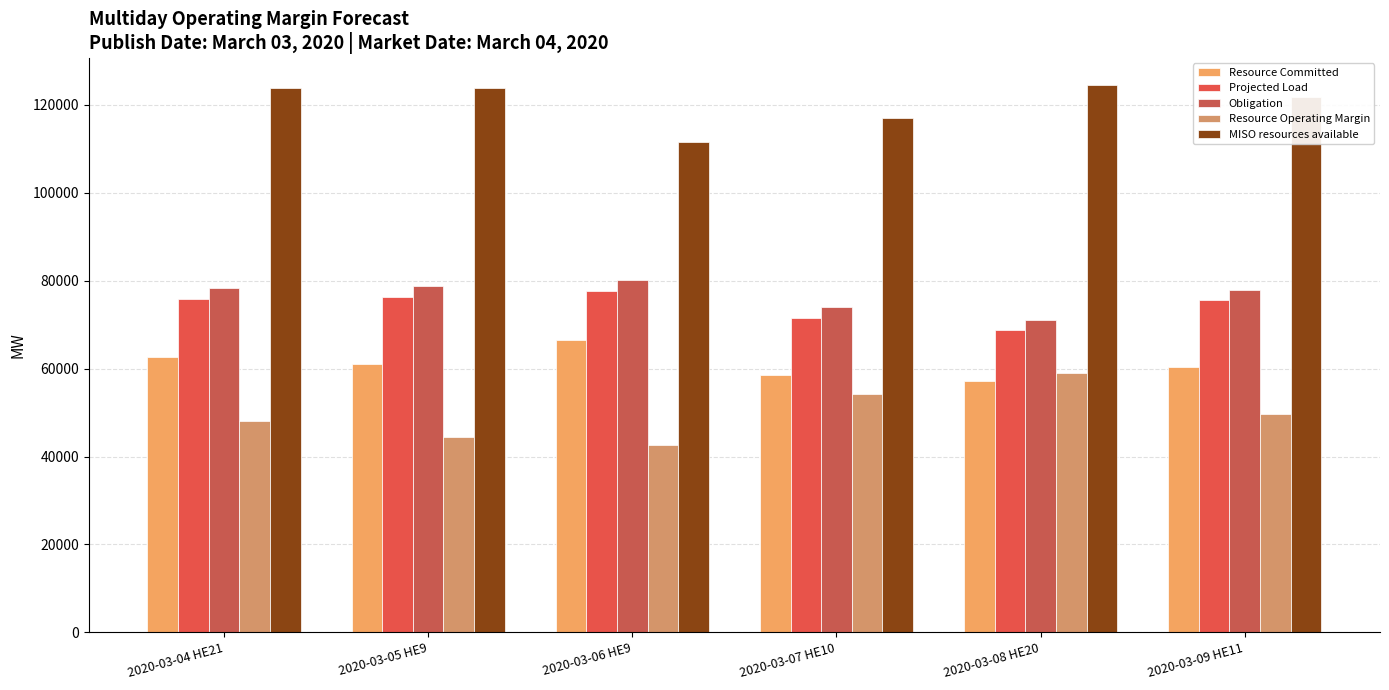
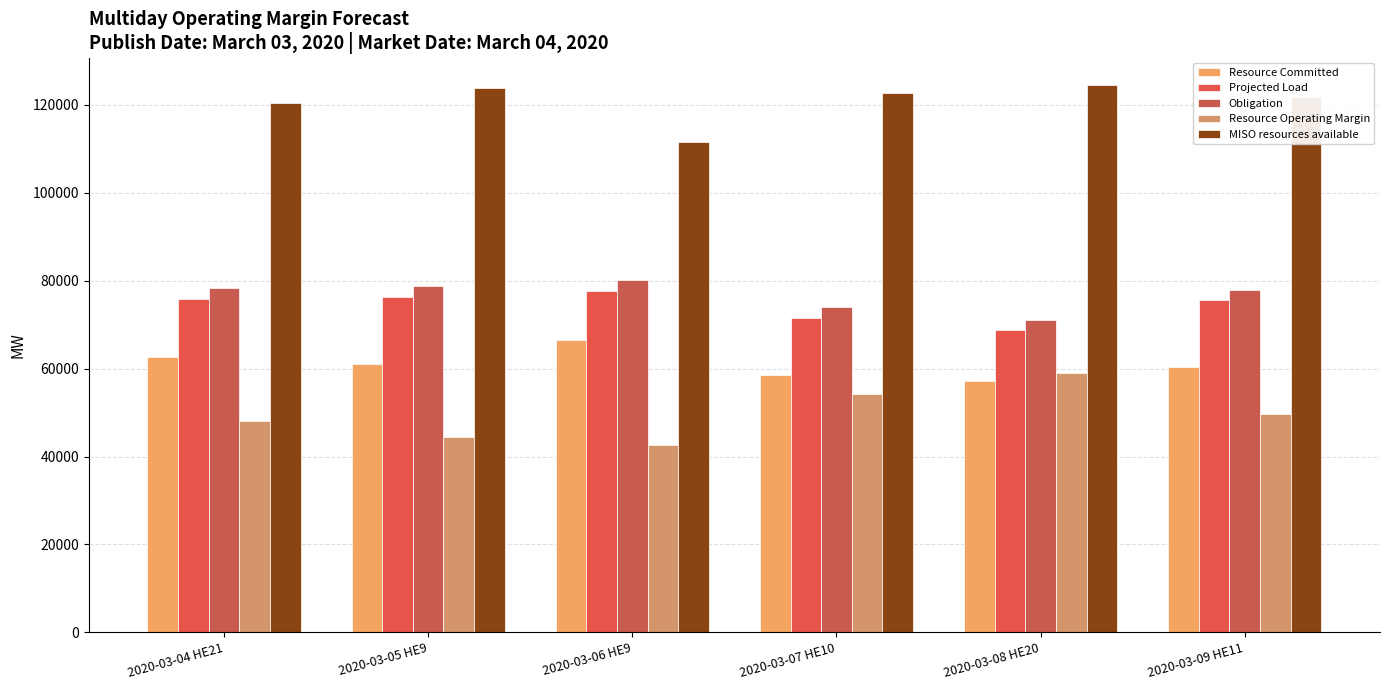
  {
    "MISO resources available": {
-     "2020-03-04 HE21": 124000,
+     "2020-03-04 HE21": 120000,
      "2020-03-05 HE9": 124000,
      "2020-03-06 HE9": 112000,
-     "2020-03-07 HE10": 117000,
+     "2020-03-07 HE10": 123000,
      "2020-03-08 HE20": 125000
    }
  }
